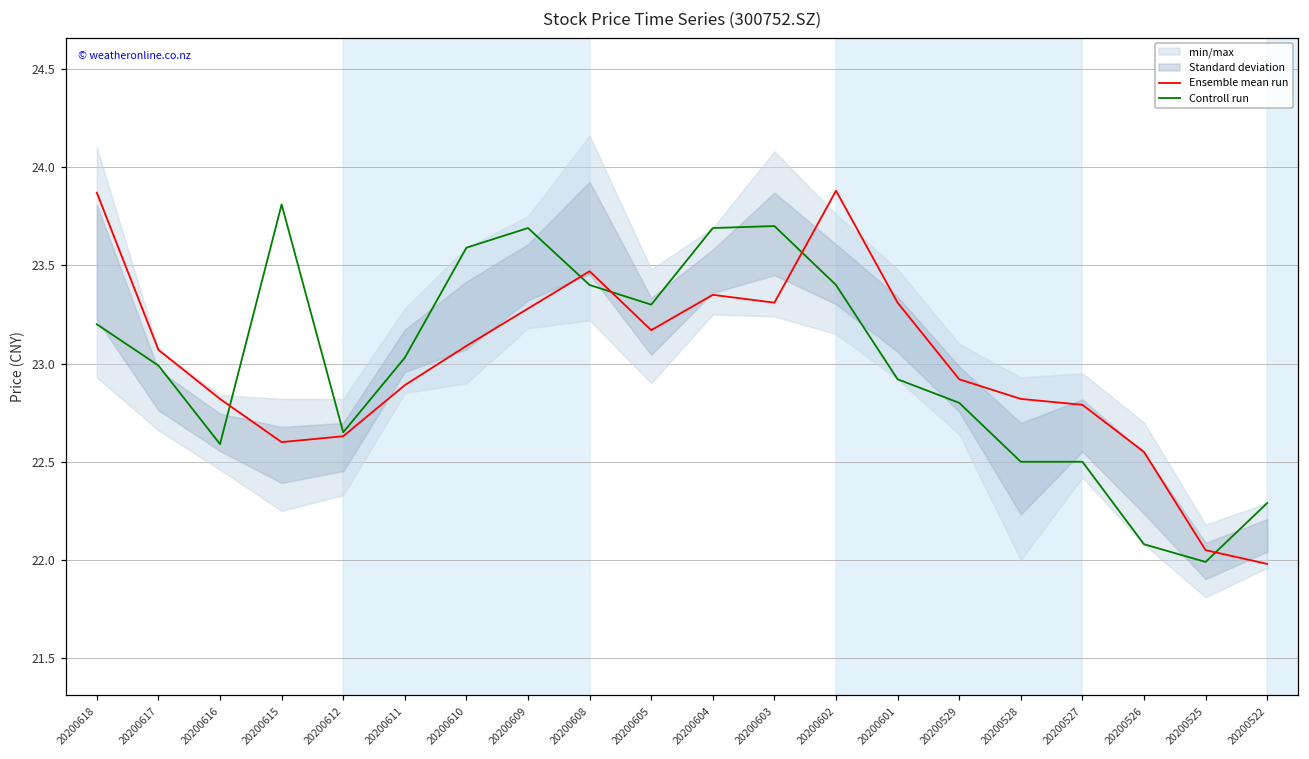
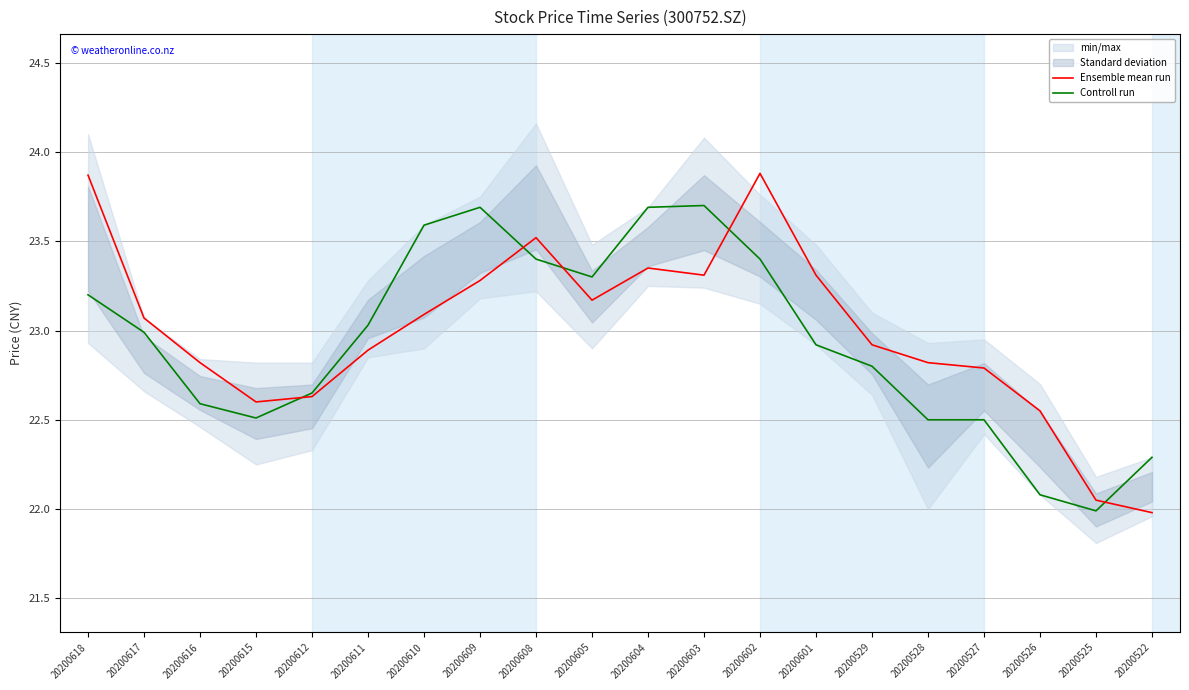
  {
    "Ensemble mean run": {
      "20200618": 23.87,
      "20200616": 22.82,
      "20200615": 22.60,
      "20200612": 22.63,
      "20200611": 22.89,
      "20200610": 23.09,
      "20200609": 23.28,
-     "20200608": 23.47,
+     "20200608": 23.52,
      "20200605": 23.17,
      "20200604": 23.35,
      "20200603": 23.31,
      "20200602": 23.88,
      "20200601": 23.31,
      "20200529": 22.92,
      "20200528": 22.82,
      "20200527": 22.79,
      "20200525": 22.05,
      "20200522": 21.98
    },
    "Controll run": {
      "20200618": 23.20,
      "20200617": 22.99,
      "20200616": 22.59,
-     "20200615": 23.81,
+     "20200615": 22.51,
      "20200612": 22.65,
      "20200611": 23.03,
      "20200609": 23.69,
      "20200608": 23.40,
      "20200605": 23.30,
      "20200603": 23.70,
      "20200602": 23.40,
      "20200601": 22.92,
      "20200529": 22.80,
      "20200528": 22.50,
      "20200527": 22.50,
      "20200526": 22.08,
      "20200525": 21.99
    }
  }
